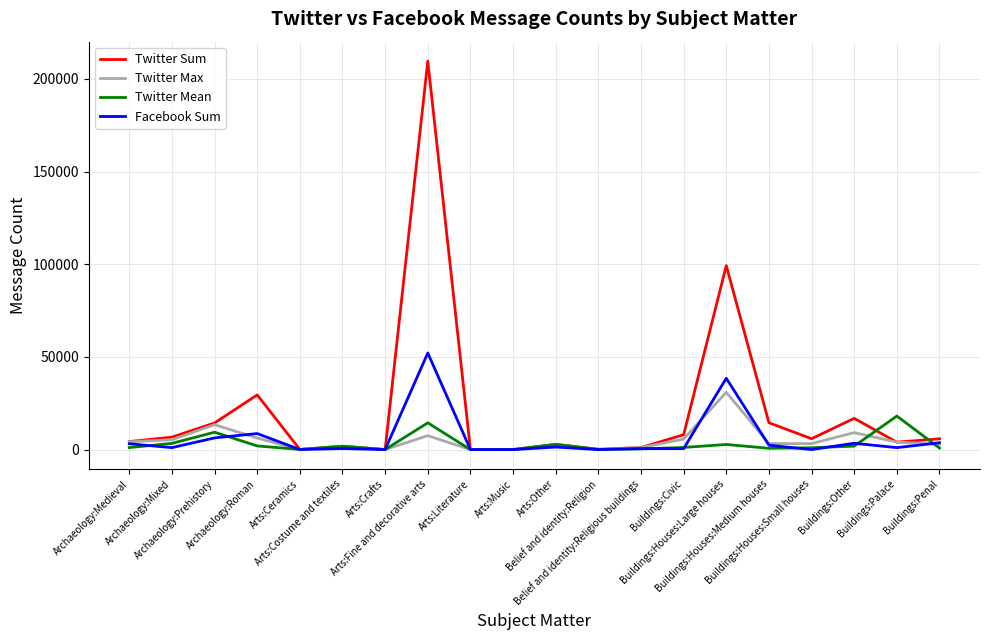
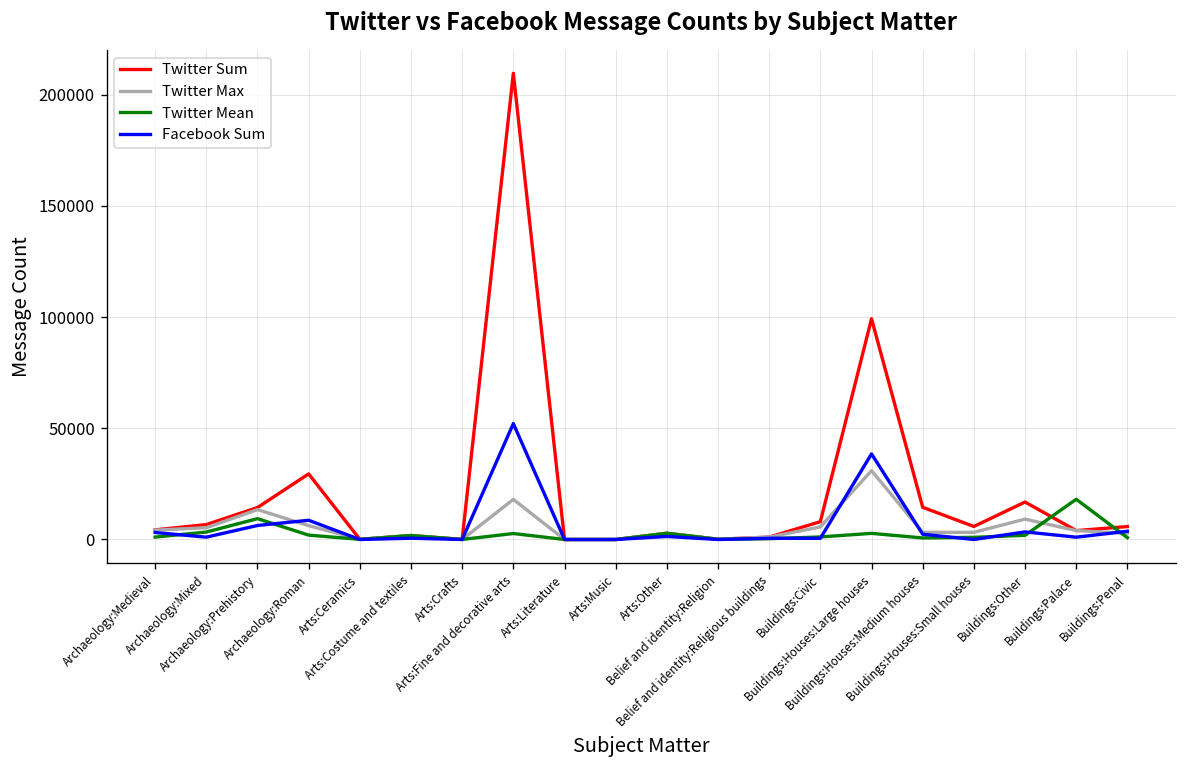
  {
    "Twitter Sum": {
      "Archaeology:Mixed": 7000,
      "Archaeology:Roman": 29000,
      "Arts:Fine and decorative arts": 210000,
      "Buildings:Civic": 8000,
      "Buildings:Houses:Large houses": 99000,
      "Buildings:Houses:Medium houses": 14000,
      "Buildings:Houses:Small houses": 6000,
      "Buildings:Other": 17000,
      "Buildings:Penal": 6000
    },
    "Twitter Max": {
      "Archaeology:Mixed": 5000,
      "Archaeology:Roman": 6000,
-     "Arts:Fine and decorative arts": 7000,
+     "Arts:Fine and decorative arts": 18000,
      "Buildings:Civic": 6000,
      "Buildings:Houses:Large houses": 31000,
      "Buildings:Houses:Small houses": 3000,
      "Buildings:Other": 9000
    },
    "Twitter Mean": {
      "Archaeology:Medieval": 1000,
      "Archaeology:Mixed": 3000,
      "Archaeology:Prehistory": 9000,
      "Archaeology:Roman": 2000,
-     "Arts:Fine and decorative arts": 14000,
+     "Arts:Fine and decorative arts": 3000,
      "Buildings:Houses:Large houses": 3000,
      "Buildings:Houses:Medium houses": 1000,
      "Buildings:Other": 2000,
      "Buildings:Palace": 18000,
      "Buildings:Penal": 1000
    },
    "Facebook Sum": {
      "Archaeology:Mixed": 1000,
      "Archaeology:Prehistory": 6000,
      "Archaeology:Roman": 9000,
      "Arts:Fine and decorative arts": 52000,
      "Arts:Other": 1000,
      "Buildings:Houses:Large houses": 38000,
      "Buildings:Other": 3000,
      "Buildings:Palace": 1000
    }
  }
